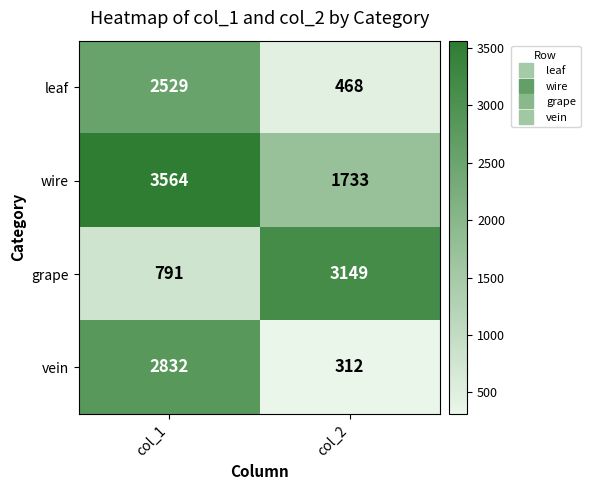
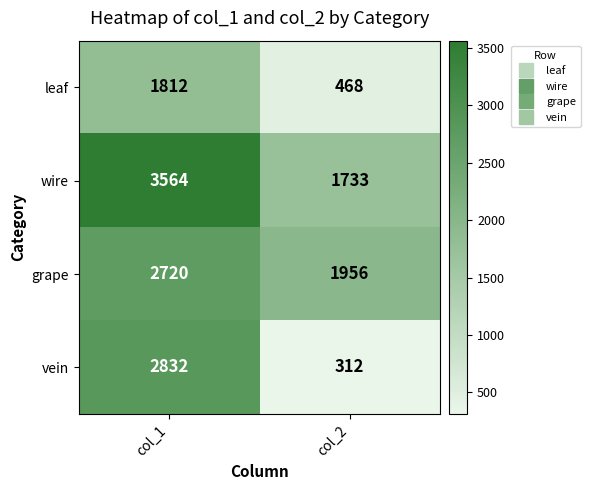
  {
    "leaf": {
-     "col_1": 2529,
+     "col_1": 1812,
      "col_2": 468
    },
    "wire": {
      "col_1": 3564,
      "col_2": 1733
    },
    "grape": {
-     "col_1": 791,
-     "col_2": 3149
+     "col_1": 2720,
+     "col_2": 1956
    },
    "vein": {
      "col_1": 2832,
      "col_2": 312
    }
  }
